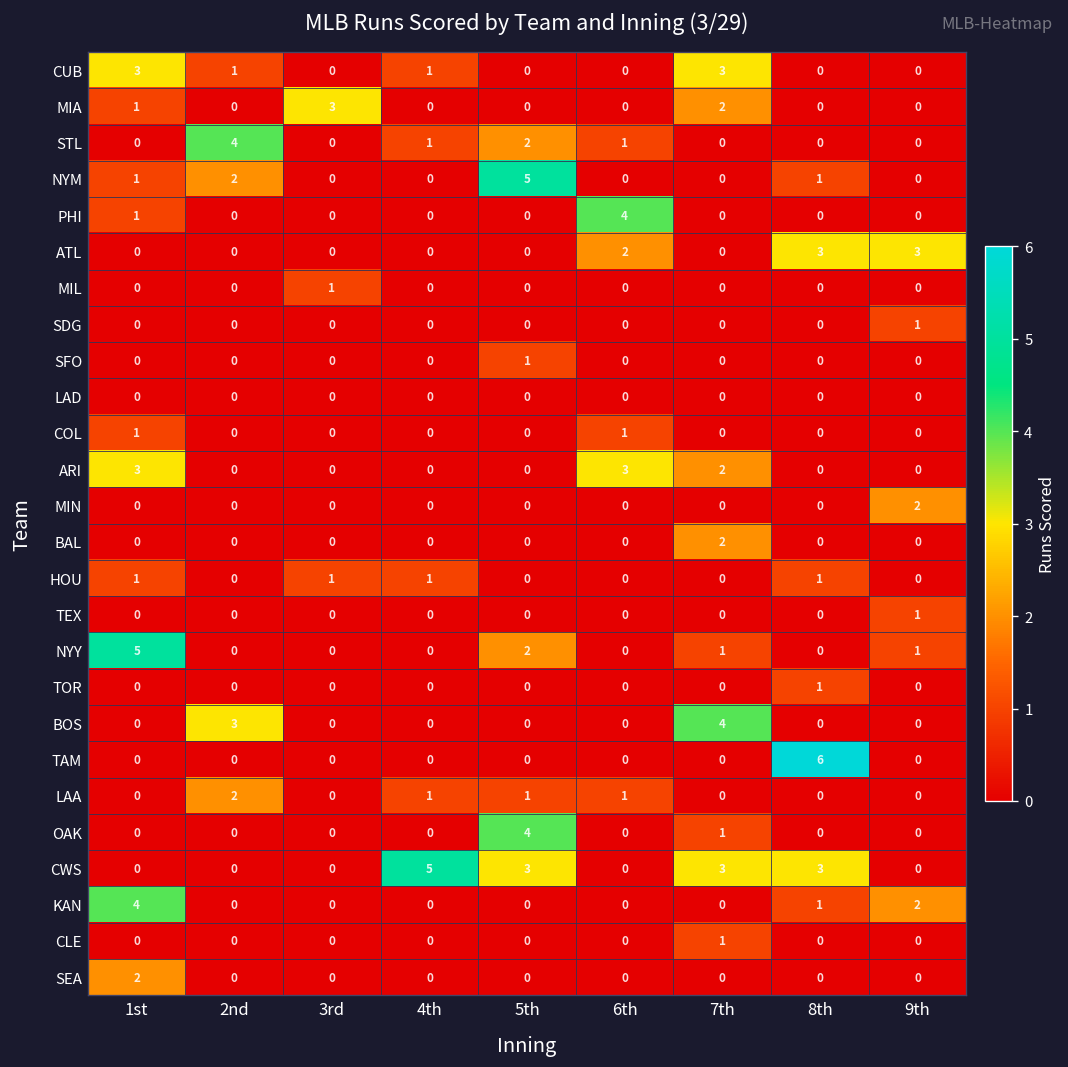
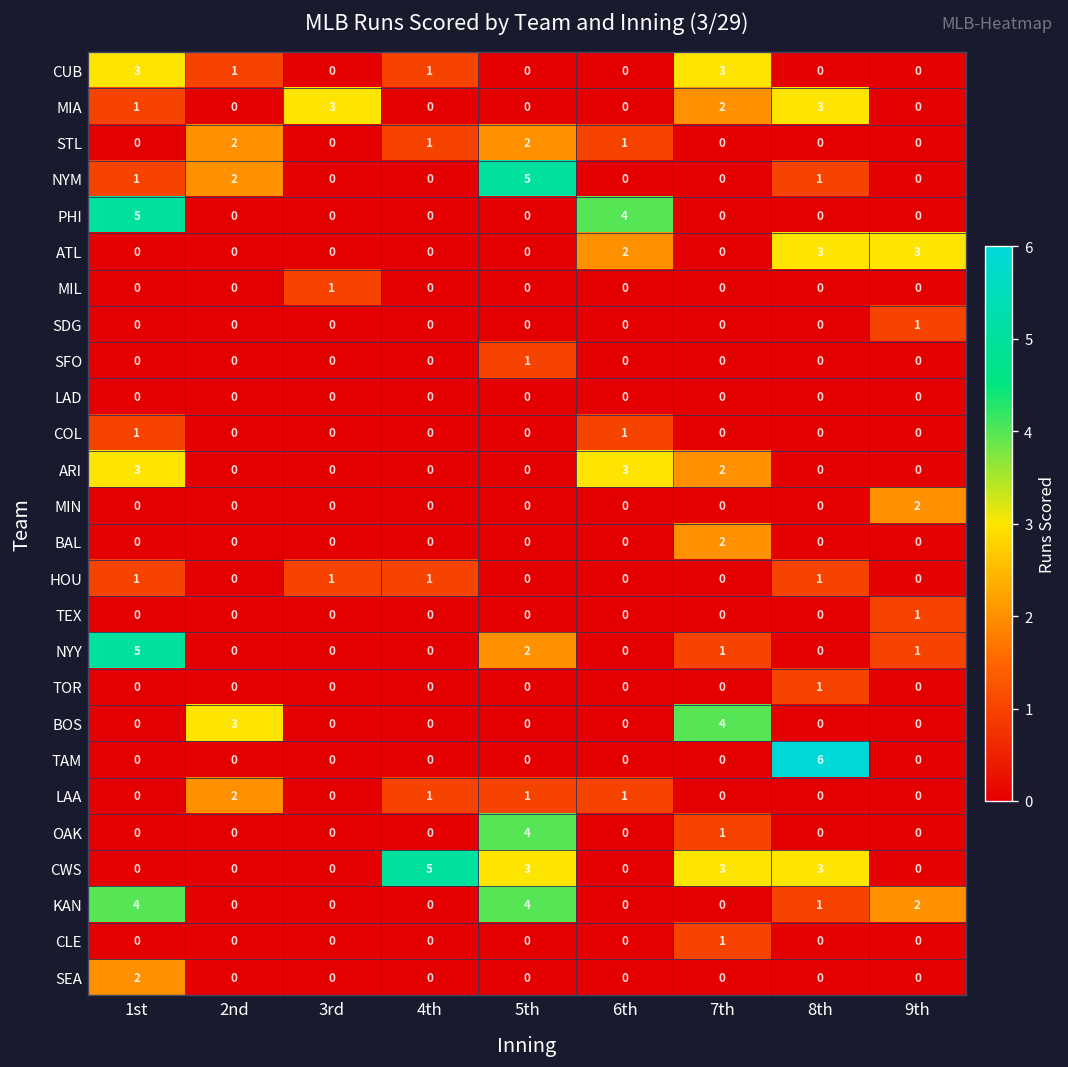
  {
    "MIA": {
      "1st": 1,
      "2nd": 0,
      "3rd": 3,
      "4th": 0,
      "5th": 0,
      "6th": 0,
      "7th": 2,
-     "8th": 0,
+     "8th": 3,
      "9th": 0
    },
    "STL": {
      "1st": 0,
-     "2nd": 4,
+     "2nd": 2,
      "3rd": 0,
      "4th": 1,
      "5th": 2,
      "6th": 1,
      "7th": 0,
      "8th": 0,
      "9th": 0
    },
    "PHI": {
-     "1st": 1,
+     "1st": 5,
      "2nd": 0,
      "3rd": 0,
      "4th": 0,
      "5th": 0,
      "6th": 4,
      "7th": 0,
      "8th": 0,
      "9th": 0
    },
    "KAN": {
      "1st": 4,
      "2nd": 0,
      "3rd": 0,
      "4th": 0,
-     "5th": 0,
+     "5th": 4,
      "6th": 0,
      "7th": 0,
      "8th": 1,
      "9th": 2
    }
  }
